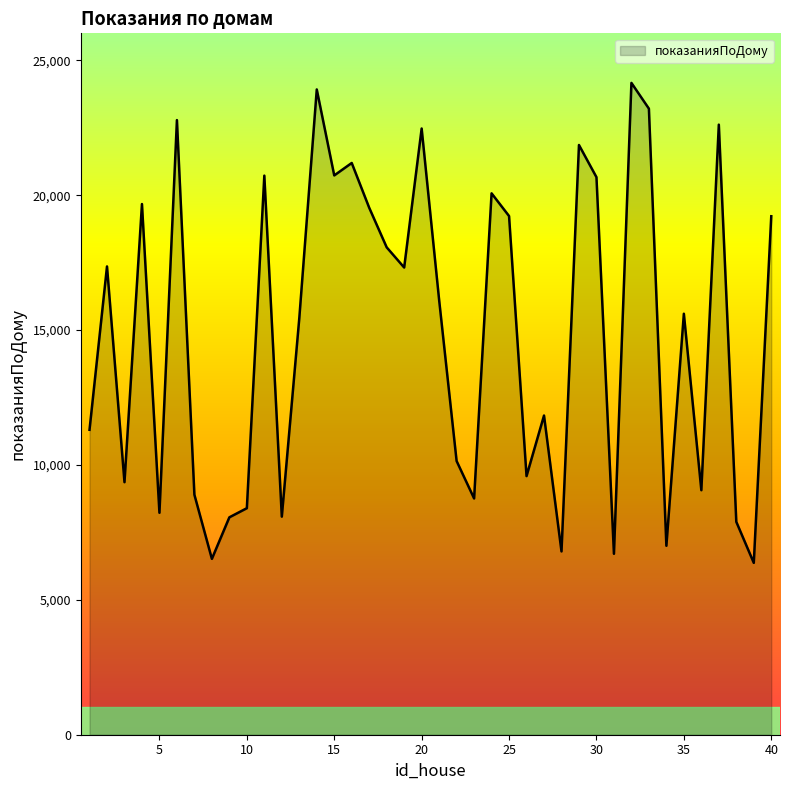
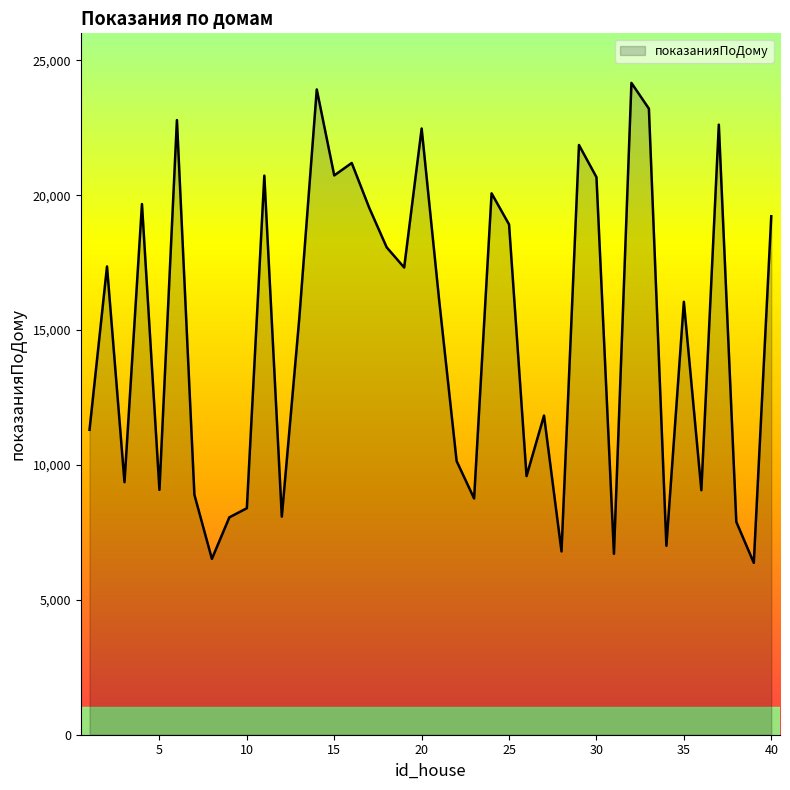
  {
-   "5": "8,200",
+   "5": "9,100",
    "10": "8,400",
    "15": "20,700",
    "20": "22,500",
-   "25": "19,200",
+   "25": "18,900",
    "30": "20,700",
-   "35": "15,600",
+   "35": "16,000",
    "40": "19,200"
  }
